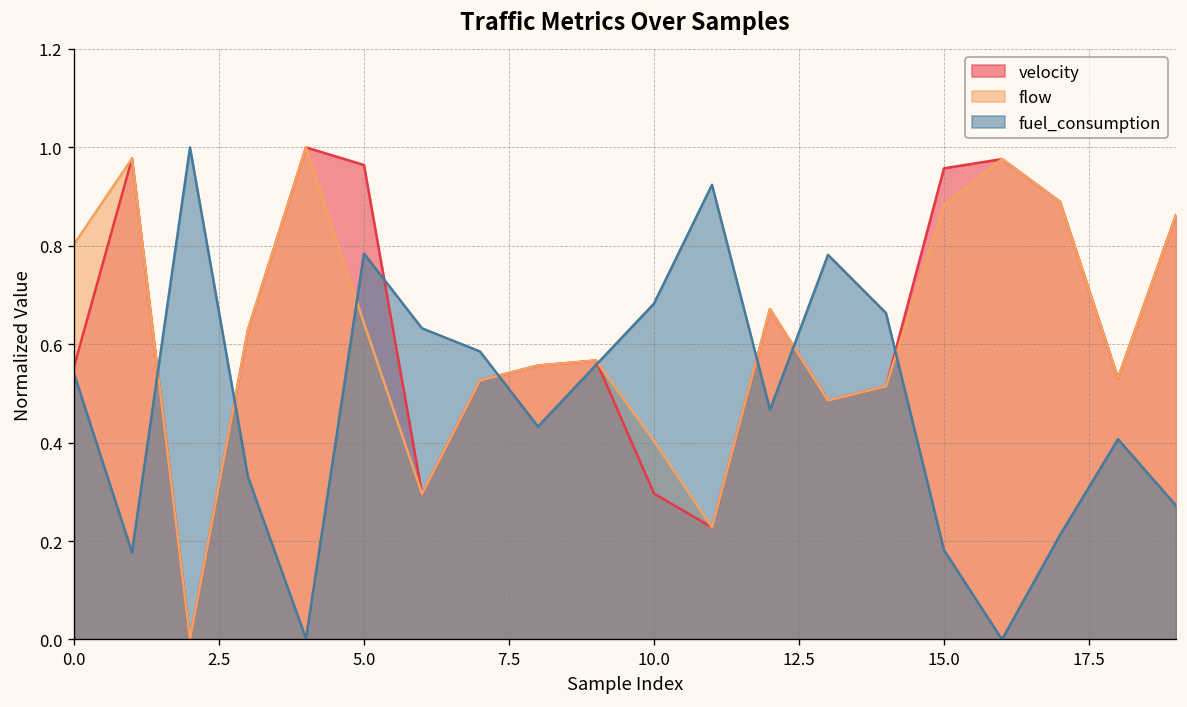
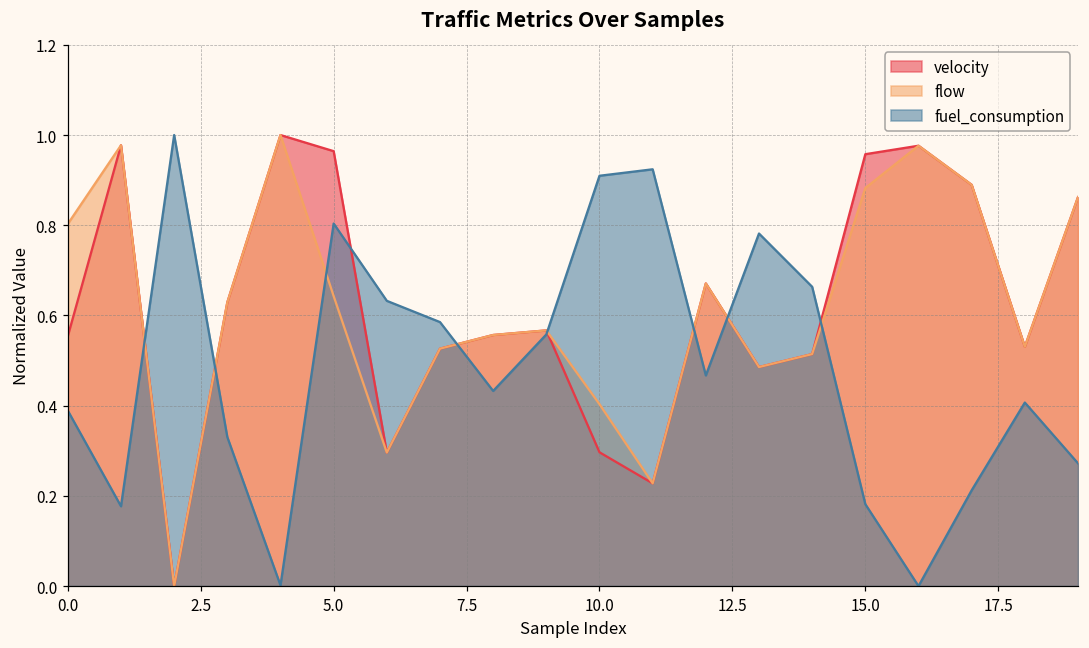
  {
    "velocity": {
      "0.0": 0.55,
      "5.0": 0.96,
      "10.0": 0.30,
      "15.0": 0.96
    },
    "flow": {
      "0.0": 0.80,
      "5.0": 0.64,
      "10.0": 0.40,
      "15.0": 0.88
    },
    "fuel_consumption": {
-     "0.0": 0.54,
-     "5.0": 0.78,
-     "10.0": 0.68,
+     "0.0": 0.39,
+     "5.0": 0.80,
+     "10.0": 0.91,
      "15.0": 0.18
    }
  }
